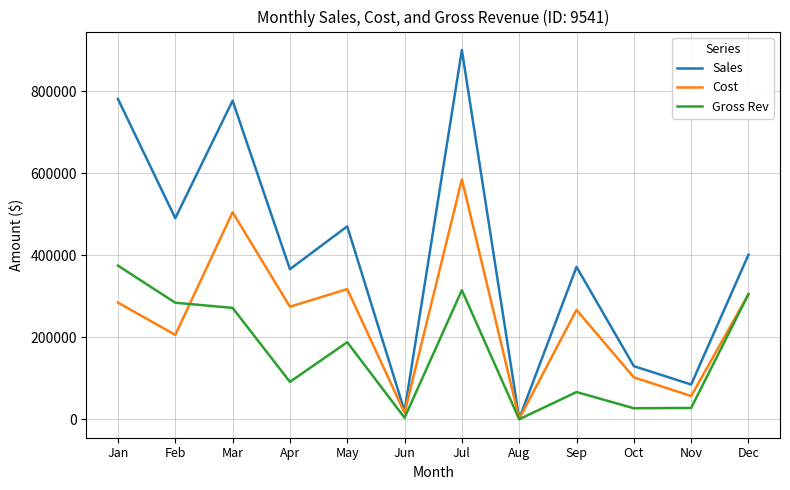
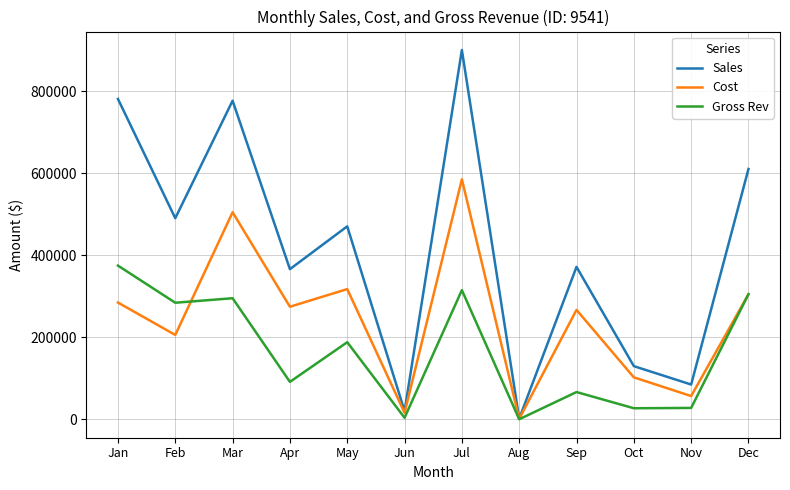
  {
    "Sales": {
      "Jan": 780000,
      "Feb": 490000,
      "Mar": 780000,
      "Apr": 370000,
      "May": 470000,
      "Jul": 900000,
      "Sep": 370000,
      "Oct": 130000,
      "Nov": 90000,
-     "Dec": 400000
+     "Dec": 610000
    },
    "Cost": {
      "Jan": 280000,
      "Feb": 210000,
      "Mar": 510000,
      "Apr": 270000,
      "May": 320000,
      "Jul": 590000,
      "Sep": 270000,
      "Oct": 100000,
      "Nov": 60000
    },
    "Gross Rev": {
      "Jan": 380000,
      "Feb": 280000,
-     "Mar": 270000,
+     "Mar": 300000,
      "Apr": 90000,
      "May": 190000,
      "Jun": 0,
      "Jul": 320000,
      "Sep": 70000,
      "Oct": 30000,
      "Nov": 30000
    }
  }
